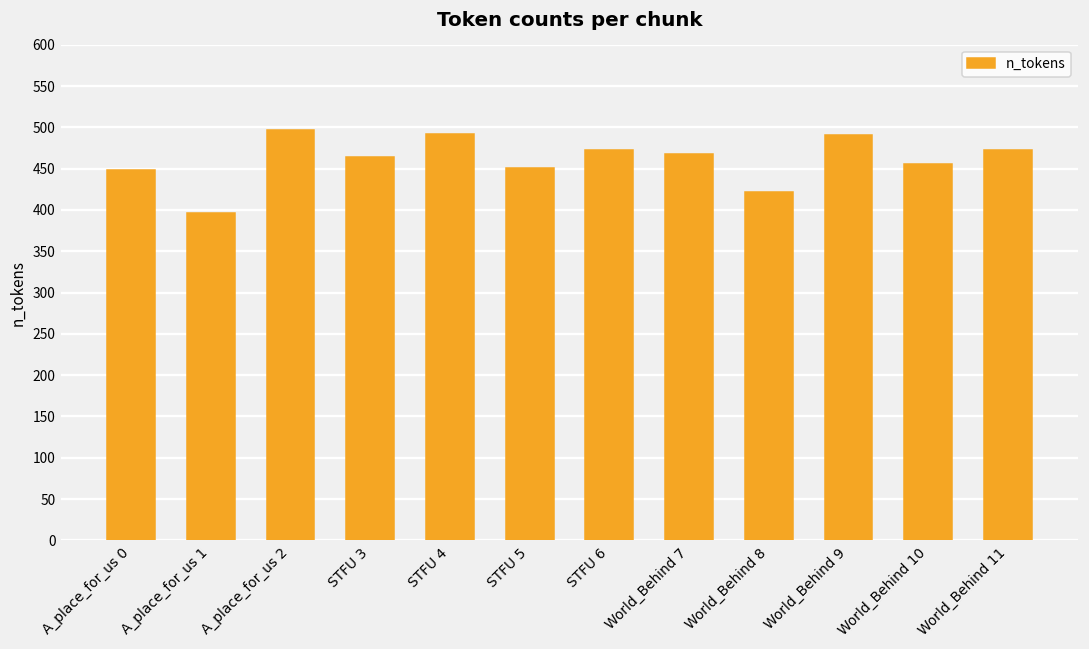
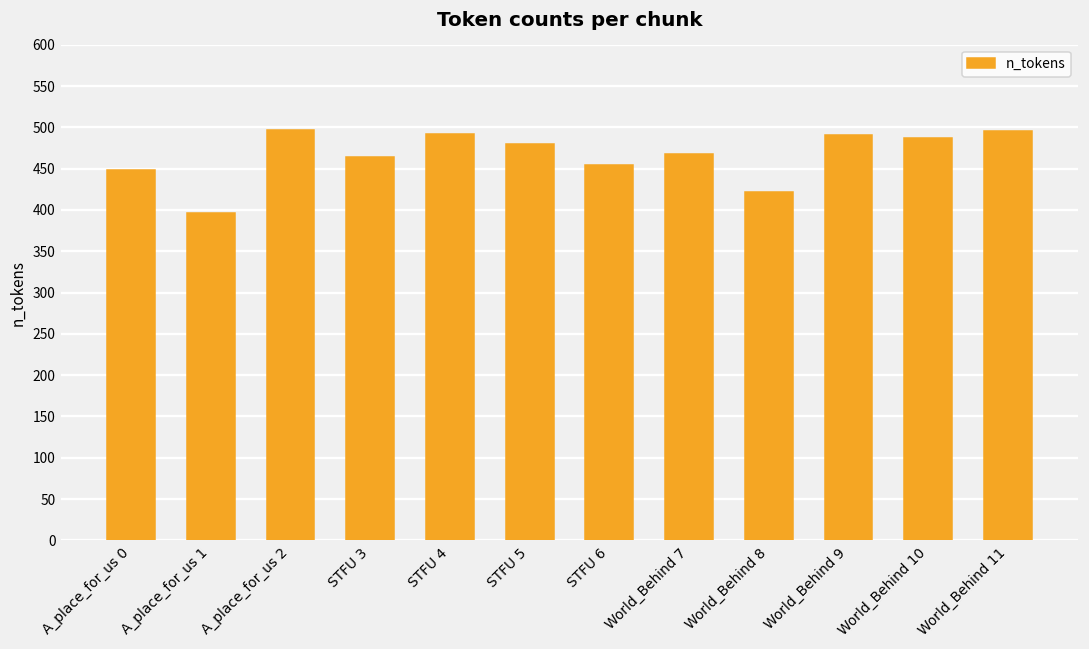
  {
    "A_place_for_us 0": 450,
    "A_place_for_us 1": 400,
    "A_place_for_us 2": 500,
    "STFU 3": 460,
    "STFU 4": 490,
-   "STFU 5": 450,
-   "STFU 6": 470,
+   "STFU 5": 480,
+   "STFU 6": 450,
    "World_Behind 7": 470,
    "World_Behind 8": 420,
    "World_Behind 9": 490,
-   "World_Behind 10": 460,
-   "World_Behind 11": 470
+   "World_Behind 10": 490,
+   "World_Behind 11": 500
  }
